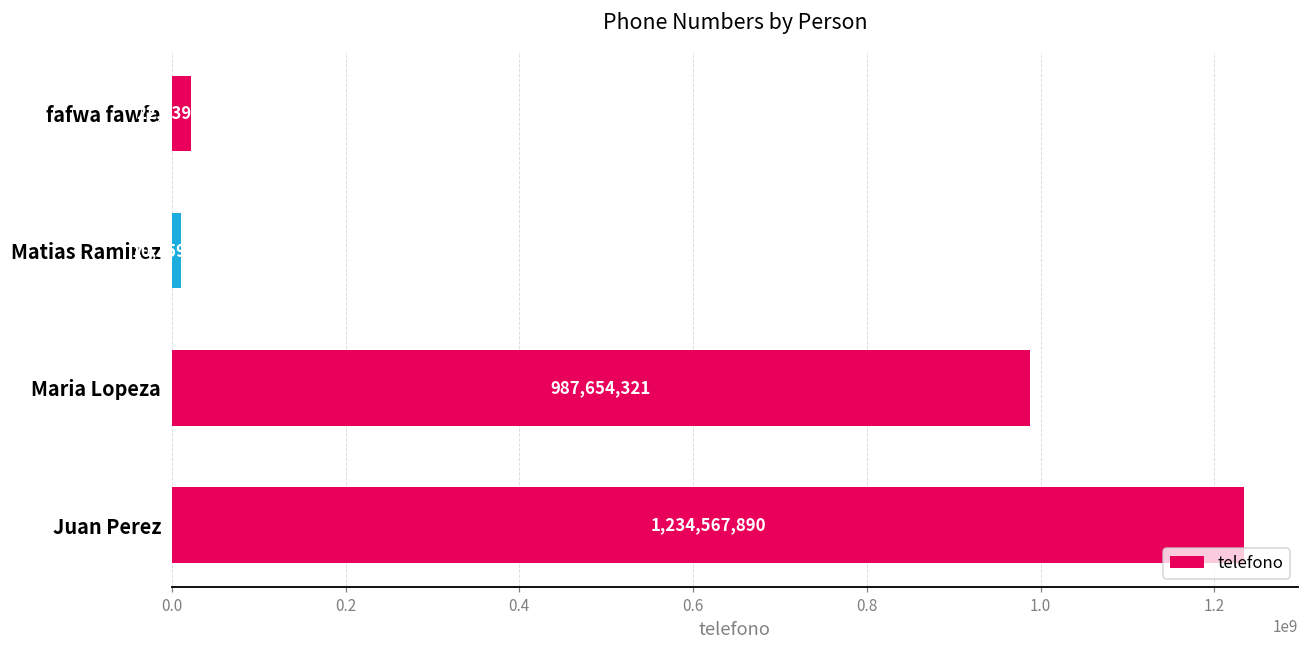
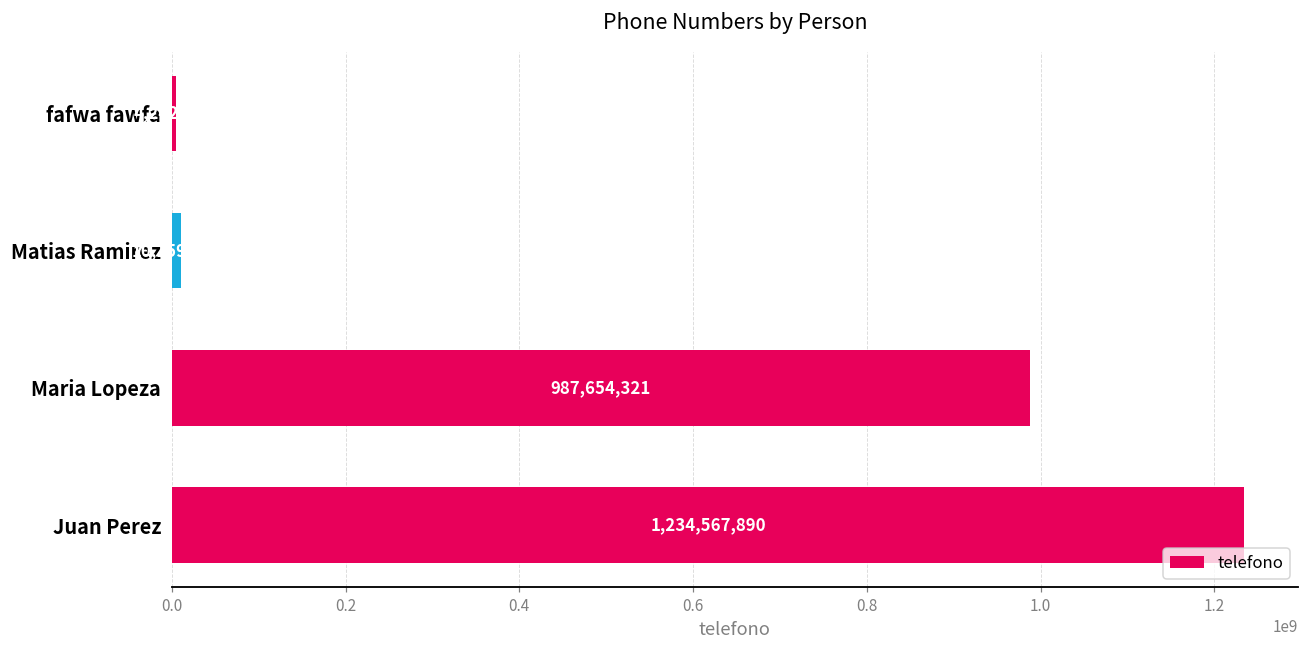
  {
-   "fafwa fawfa": 20000000,
+   "fafwa fawfa": 0,
    "Matias Ramirez": 10000000
  }
